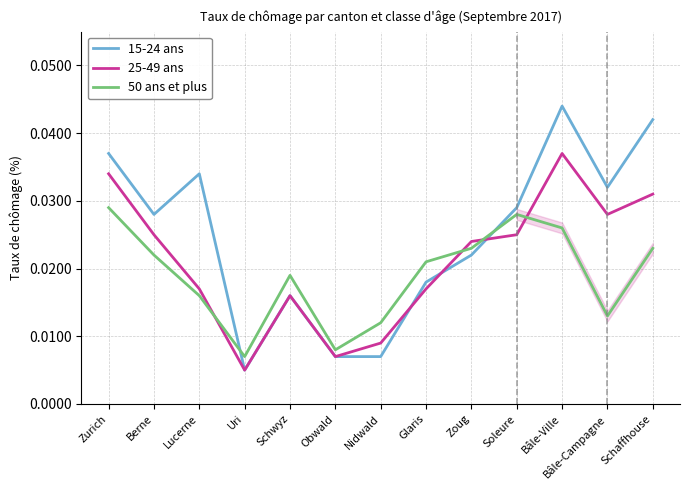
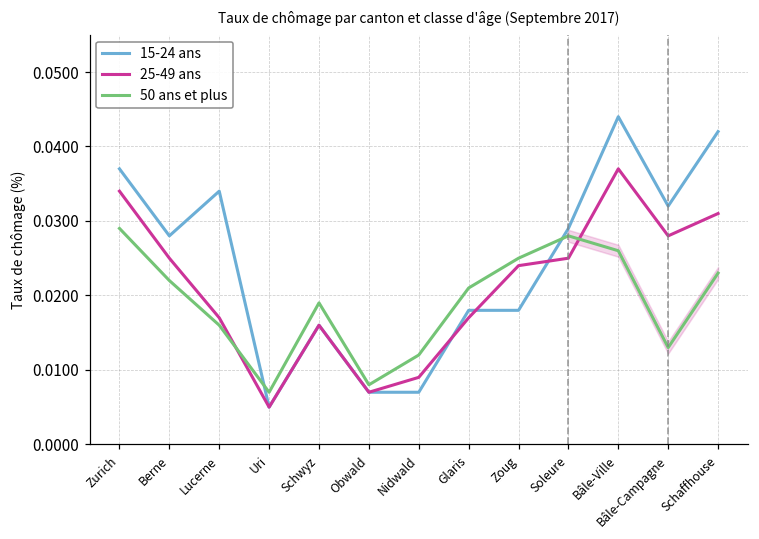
  {
    "15-24 ans": {
      "Zurich": 0.037,
      "Berne": 0.028,
      "Lucerne": 0.034,
      "Nidwald": 0.007,
      "Glaris": 0.018,
-     "Zoug": 0.022,
+     "Zoug": 0.018,
      "Bâle-Ville": 0.044,
      "Bâle-Campagne": 0.032,
      "Schaffhouse": 0.042
    },
    "50 ans et plus": {
      "Zurich": 0.029,
      "Berne": 0.022,
      "Lucerne": 0.016,
      "Uri": 0.007,
      "Schwyz": 0.019,
      "Obwald": 0.008,
      "Nidwald": 0.012,
      "Glaris": 0.021,
-     "Zoug": 0.023,
+     "Zoug": 0.025,
      "Soleure": 0.028,
      "Bâle-Ville": 0.026,
      "Bâle-Campagne": 0.013,
      "Schaffhouse": 0.023
    }
  }
